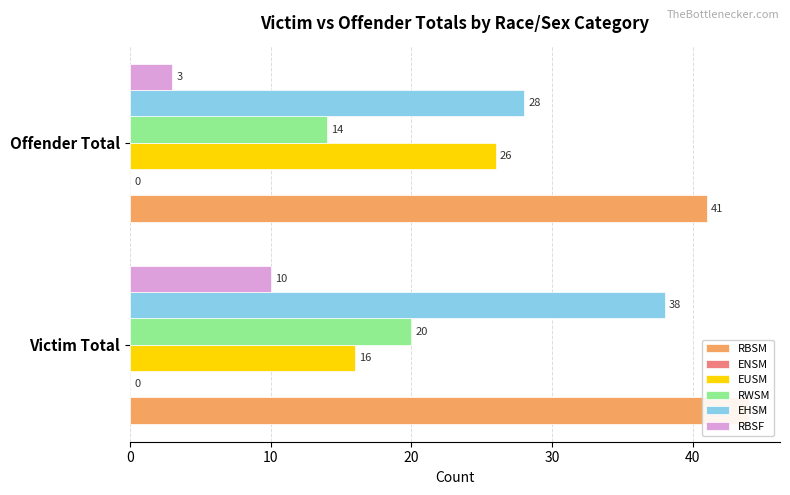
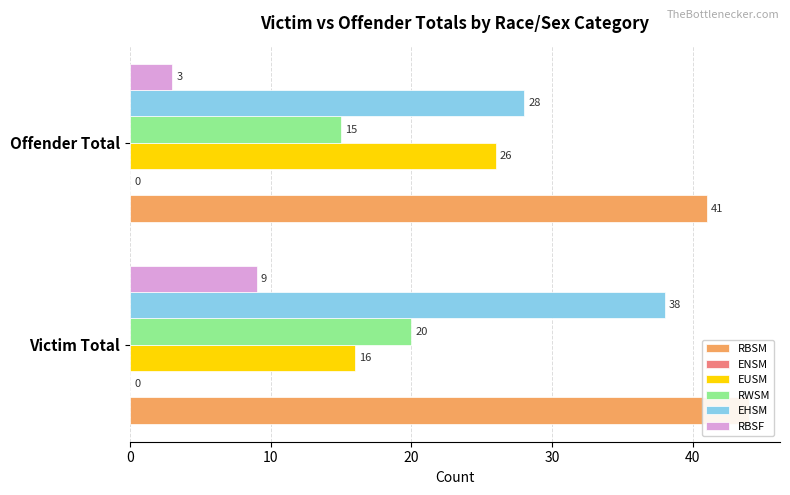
  {
    "EUSM": {
      "Offender Total": 26,
      "Victim Total": 16
    },
    "RWSM": {
-     "Offender Total": 14,
+     "Offender Total": 15,
      "Victim Total": 20
    },
    "EHSM": {
      "Offender Total": 28,
      "Victim Total": 38
    },
    "RBSF": {
      "Offender Total": 3,
-     "Victim Total": 10
+     "Victim Total": 9
    }
  }
